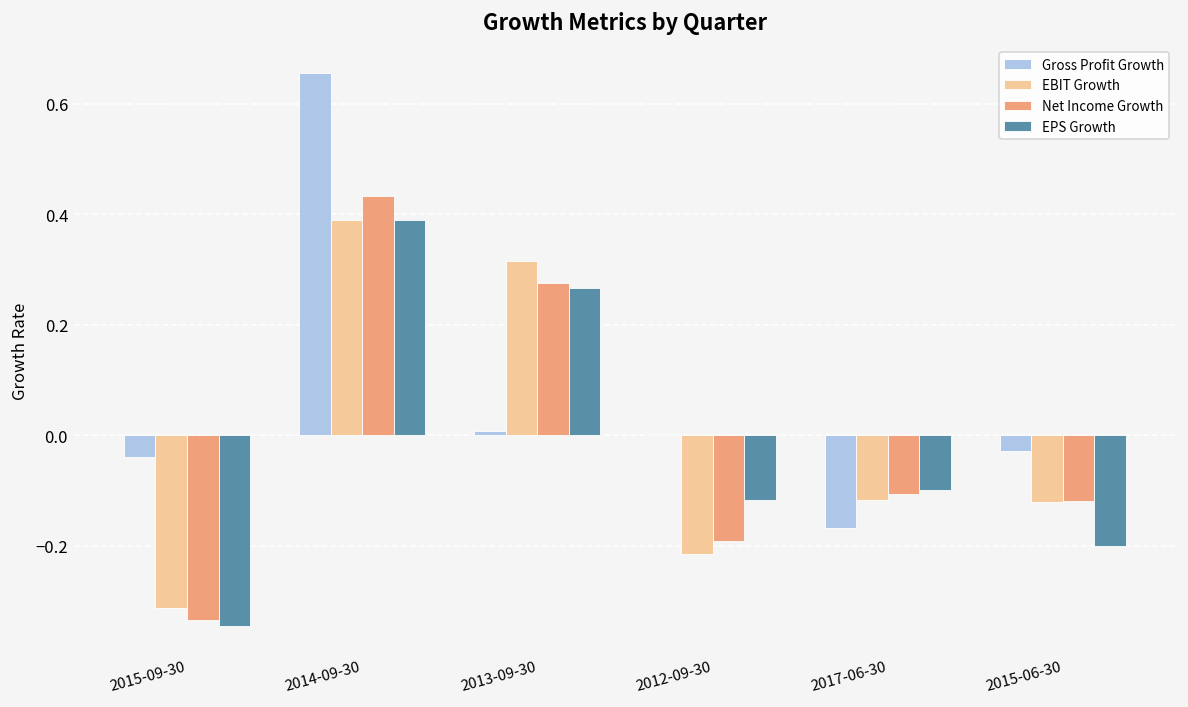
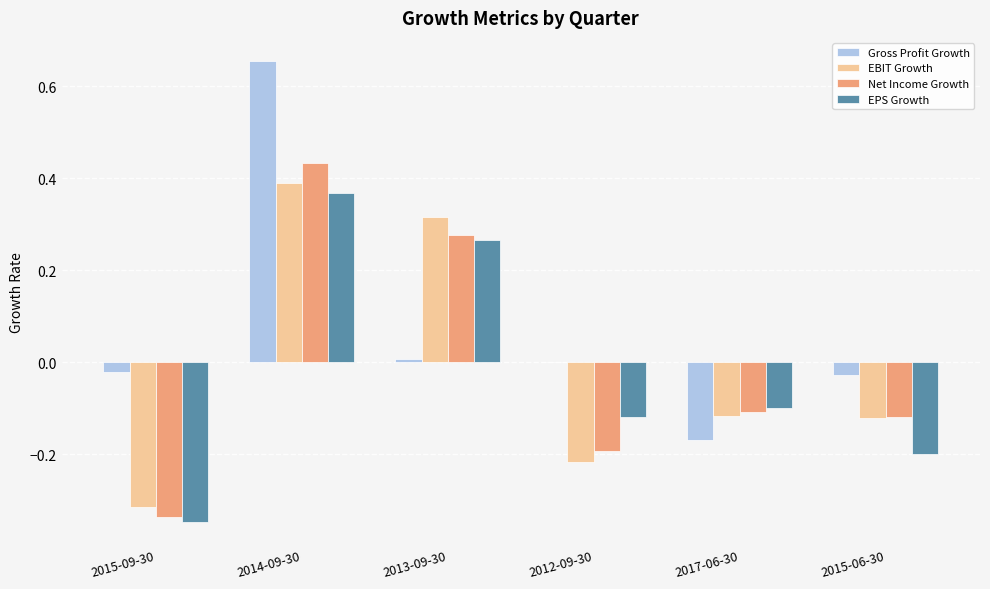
  {
    "Gross Profit Growth": {
-     "2015-09-30": -0.04,
+     "2015-09-30": -0.02,
      "2014-09-30": 0.66,
      "2013-09-30": 0.01,
      "2017-06-30": -0.17,
      "2015-06-30": -0.03
    },
    "EPS Growth": {
      "2015-09-30": -0.35,
-     "2014-09-30": 0.39,
+     "2014-09-30": 0.37,
      "2013-09-30": 0.27,
      "2012-09-30": -0.12,
      "2017-06-30": -0.10,
      "2015-06-30": -0.20
    }
  }
